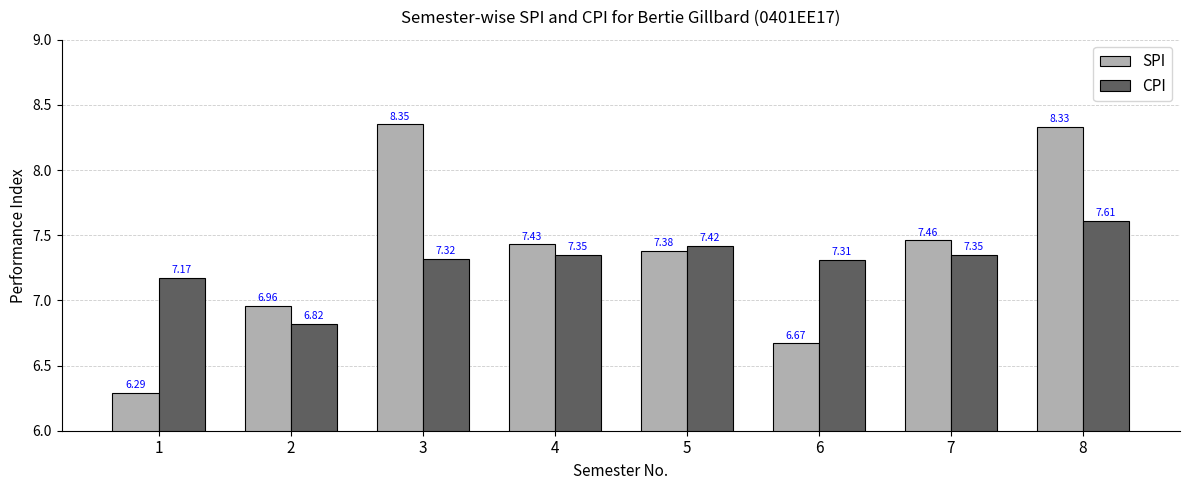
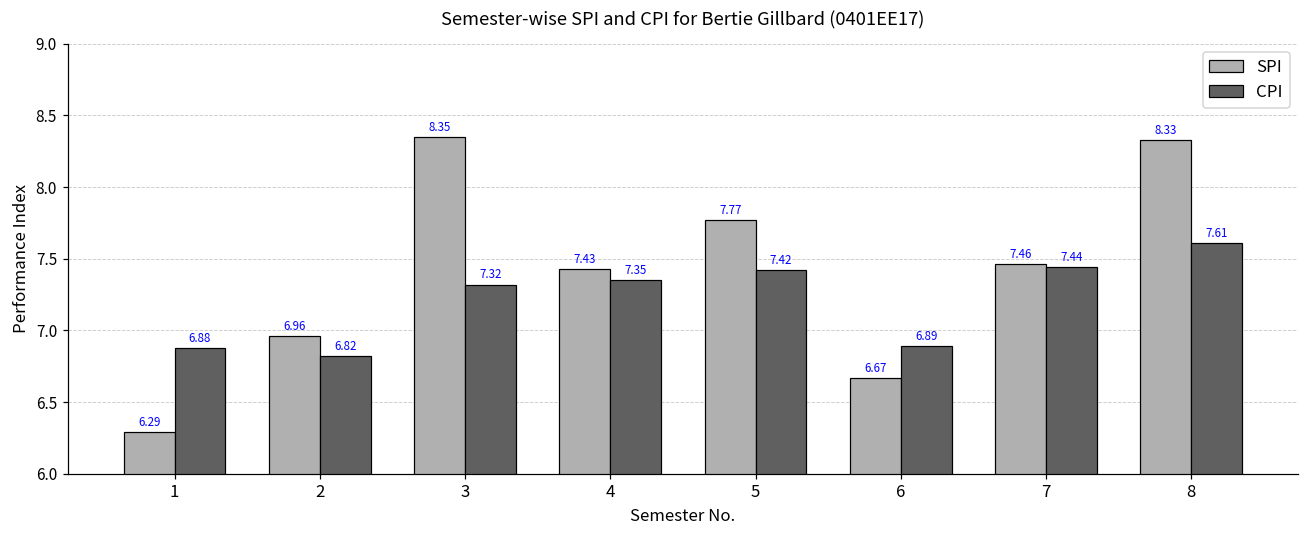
  {
    "SPI": {
      "1": 6.29,
      "2": 6.96,
      "3": 8.35,
      "4": 7.43,
-     "5": 7.38,
+     "5": 7.77,
      "6": 6.67,
      "7": 7.46,
      "8": 8.33
    },
    "CPI": {
-     "1": 7.17,
+     "1": 6.88,
      "2": 6.82,
      "3": 7.32,
      "4": 7.35,
      "5": 7.42,
-     "6": 7.31,
-     "7": 7.35,
+     "6": 6.89,
+     "7": 7.44,
      "8": 7.61
    }
  }
